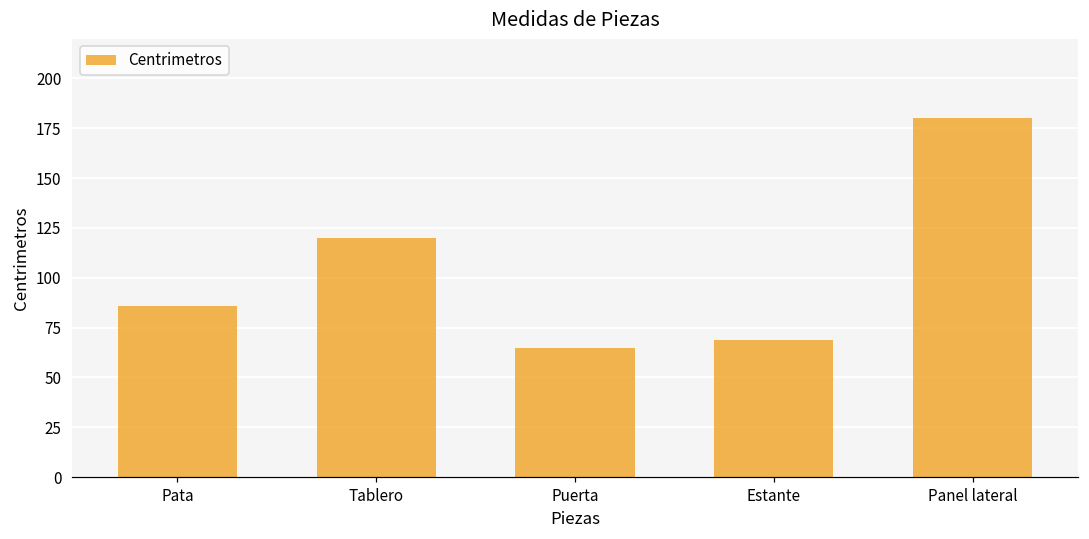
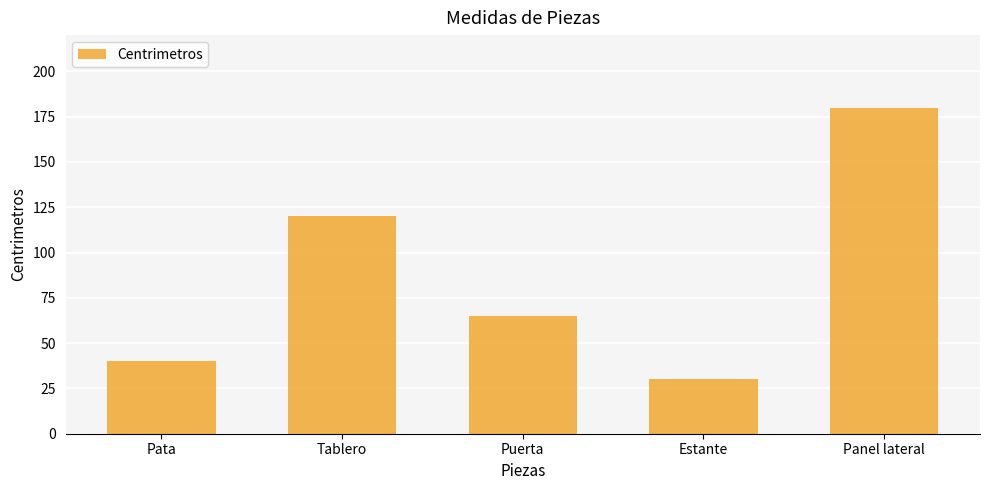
  {
-   "Pata": 86,
+   "Pata": 40,
    "Tablero": 120,
    "Puerta": 65,
-   "Estante": 69,
+   "Estante": 30,
    "Panel lateral": 180
  }
